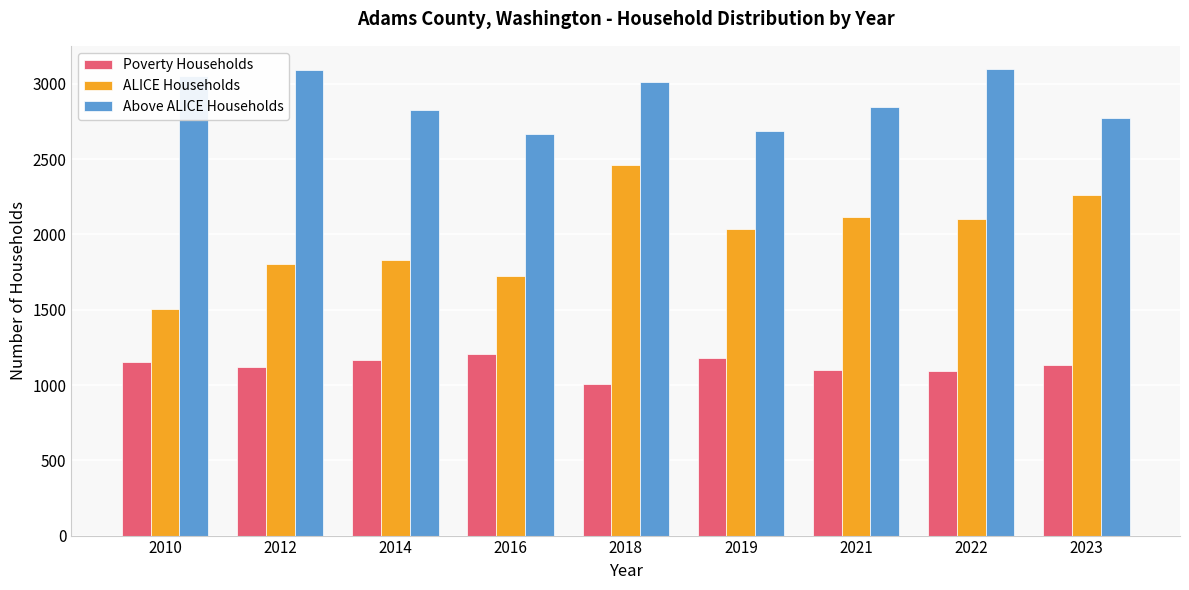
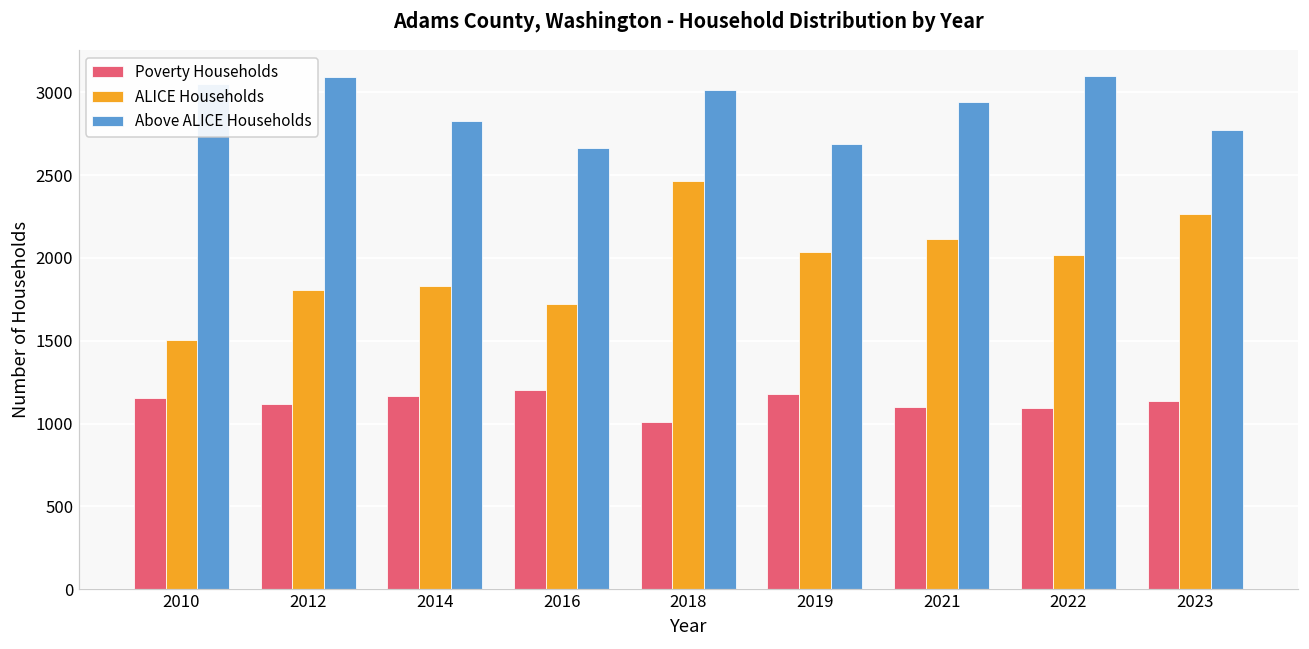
  {
    "Poverty Households": {
      "2010": 1160,
      "2012": 1120,
      "2014": 1170,
      "2016": 1200,
      "2018": 1010,
      "2019": 1180,
      "2021": 1100,
      "2022": 1100,
      "2023": 1130
    },
    "ALICE Households": {
      "2010": 1500,
      "2012": 1810,
      "2014": 1830,
      "2016": 1720,
      "2018": 2460,
      "2019": 2030,
      "2021": 2110,
-     "2022": 2100,
+     "2022": 2020,
      "2023": 2260
    },
    "Above ALICE Households": {
      "2012": 3090,
      "2014": 2830,
      "2016": 2660,
      "2018": 3010,
      "2019": 2690,
-     "2021": 2850,
+     "2021": 2940,
      "2022": 3100,
      "2023": 2780
    }
  }
